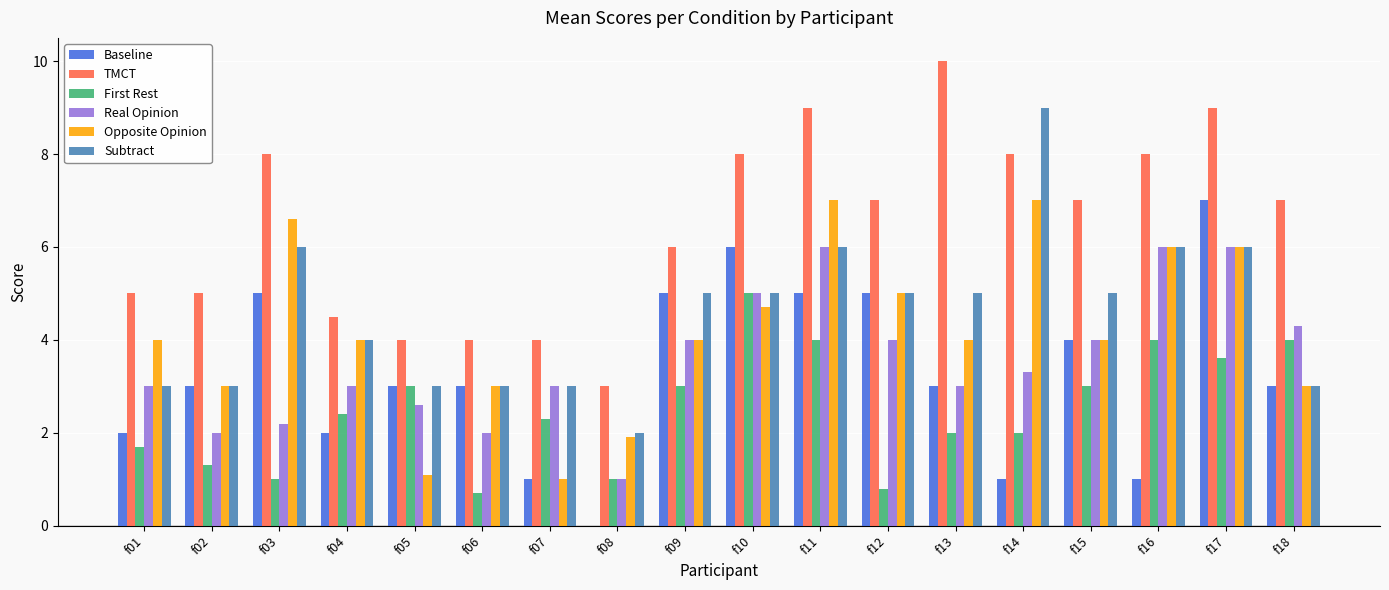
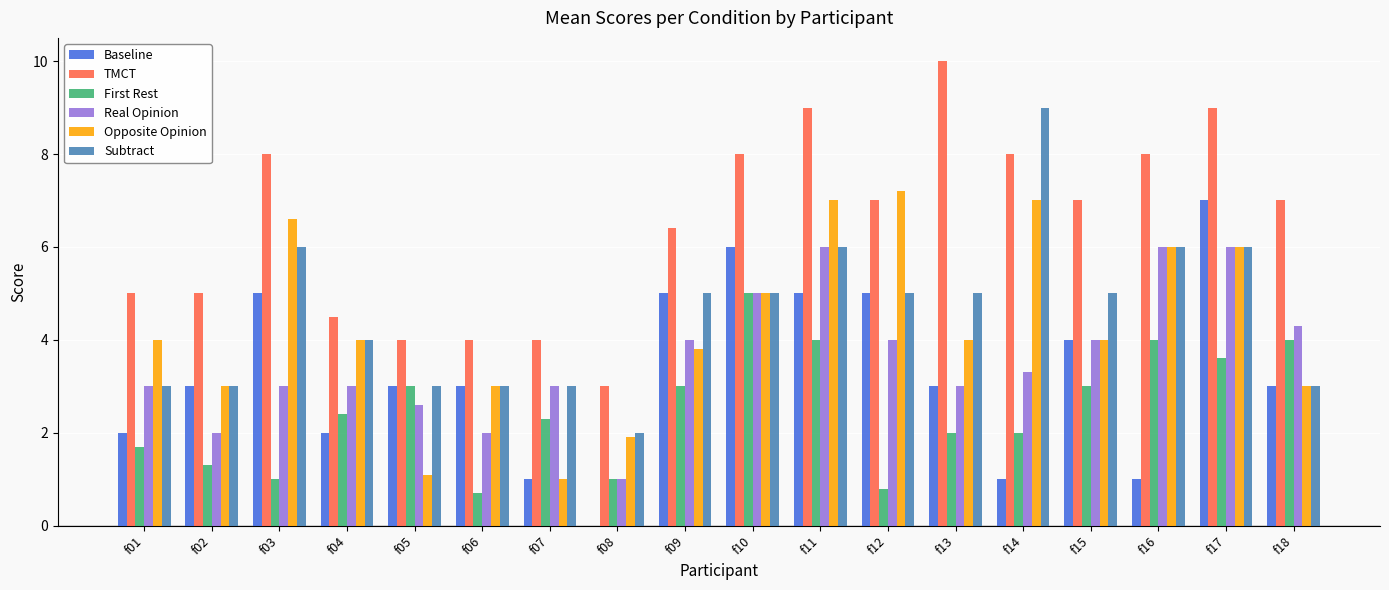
  {
    "TMCT": {
      "f01": 5.0,
      "f02": 5.0,
      "f03": 8.0,
      "f04": 4.5,
      "f05": 4.0,
      "f06": 4.0,
      "f07": 4.0,
      "f08": 3.0,
-     "f09": 6.0,
+     "f09": 6.4,
      "f10": 8.0,
      "f11": 9.0,
      "f12": 7.0,
      "f13": 10.0,
      "f14": 8.0,
      "f15": 7.0,
      "f16": 8.0,
      "f17": 9.0,
      "f18": 7.0
    },
    "First Rest": {
      "f01": 1.7,
      "f02": 1.3,
      "f03": 1.0,
      "f04": 2.4,
      "f05": 3.0,
      "f06": 0.7,
      "f07": 2.3,
      "f08": 1.0,
      "f09": 3.0,
      "f10": 5.0,
      "f11": 4.0,
      "f12": 0.8,
      "f13": 2.0,
      "f14": 2.0,
      "f15": 3.0,
      "f16": 4.0,
      "f17": 3.6,
      "f18": 4.0
    },
    "Real Opinion": {
      "f01": 3.0,
      "f02": 2.0,
-     "f03": 2.2,
+     "f03": 3.0,
      "f04": 3.0,
      "f05": 2.6,
      "f06": 2.0,
      "f07": 3.0,
      "f08": 1.0,
      "f09": 4.0,
      "f10": 5.0,
      "f11": 6.0,
      "f12": 4.0,
      "f13": 3.0,
      "f14": 3.3,
      "f15": 4.0,
      "f16": 6.0,
      "f17": 6.0,
      "f18": 4.3
    },
    "Opposite Opinion": {
      "f01": 4.0,
      "f02": 3.0,
      "f03": 6.6,
      "f04": 4.0,
      "f05": 1.1,
      "f06": 3.0,
      "f07": 1.0,
      "f08": 1.9,
-     "f09": 4.0,
-     "f10": 4.7,
+     "f09": 3.8,
+     "f10": 5.0,
      "f11": 7.0,
-     "f12": 5.0,
+     "f12": 7.2,
      "f13": 4.0,
      "f14": 7.0,
      "f15": 4.0,
      "f16": 6.0,
      "f17": 6.0,
      "f18": 3.0
    }
  }
